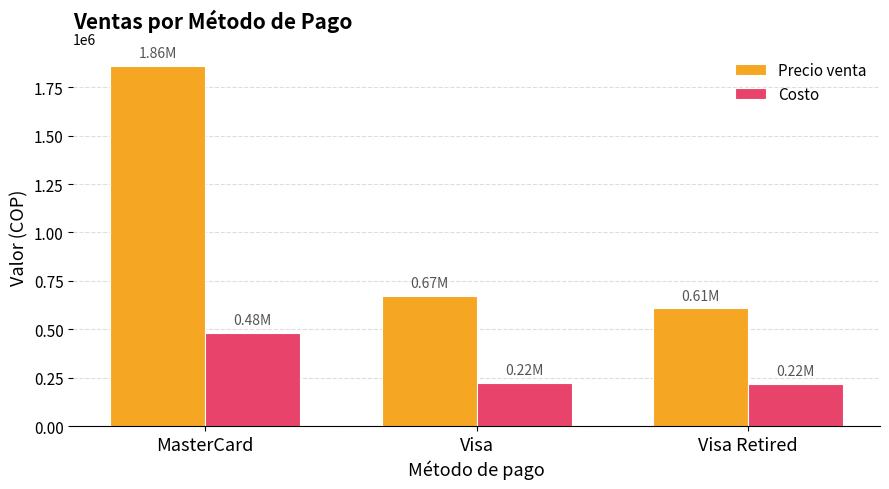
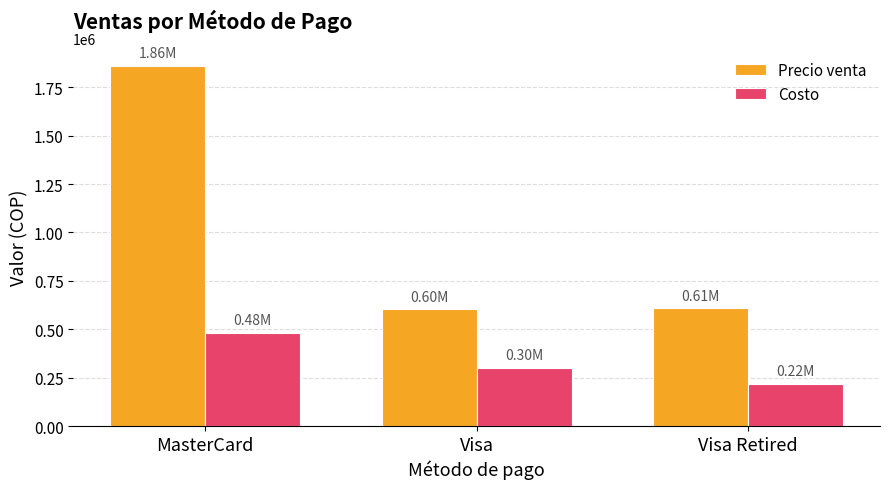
  {
    "Precio venta": {
      "MasterCard": "1.86M",
-     "Visa": "0.67M",
+     "Visa": "0.60M",
      "Visa Retired": "0.61M"
    },
    "Costo": {
      "MasterCard": "0.48M",
-     "Visa": "0.22M",
+     "Visa": "0.30M",
      "Visa Retired": "0.22M"
    }
  }
